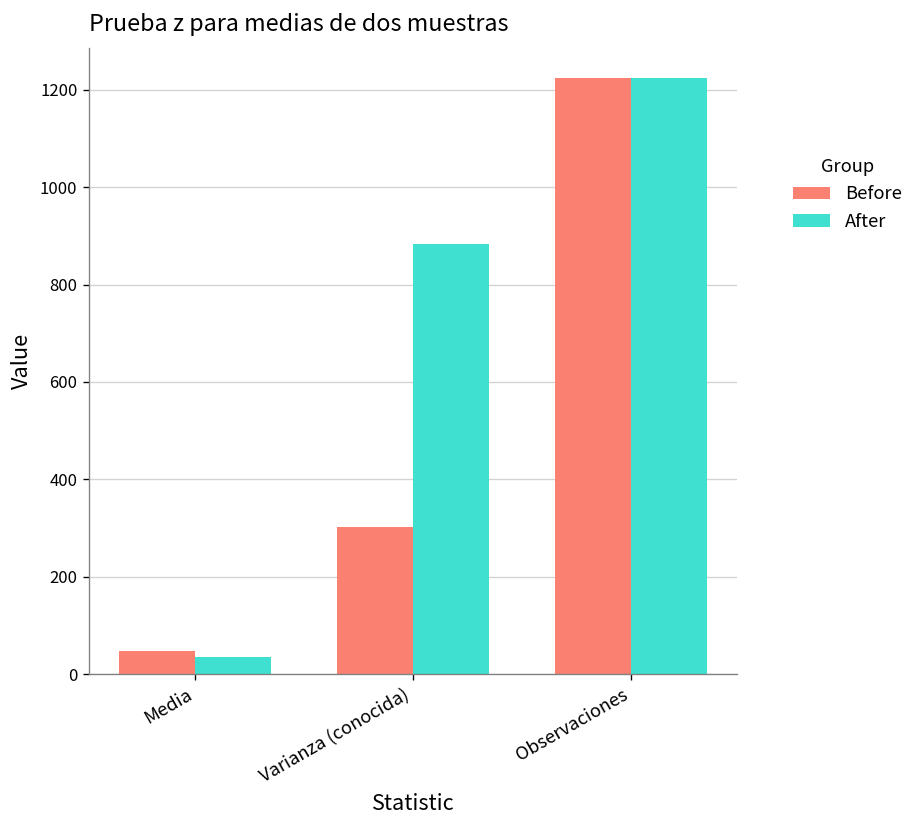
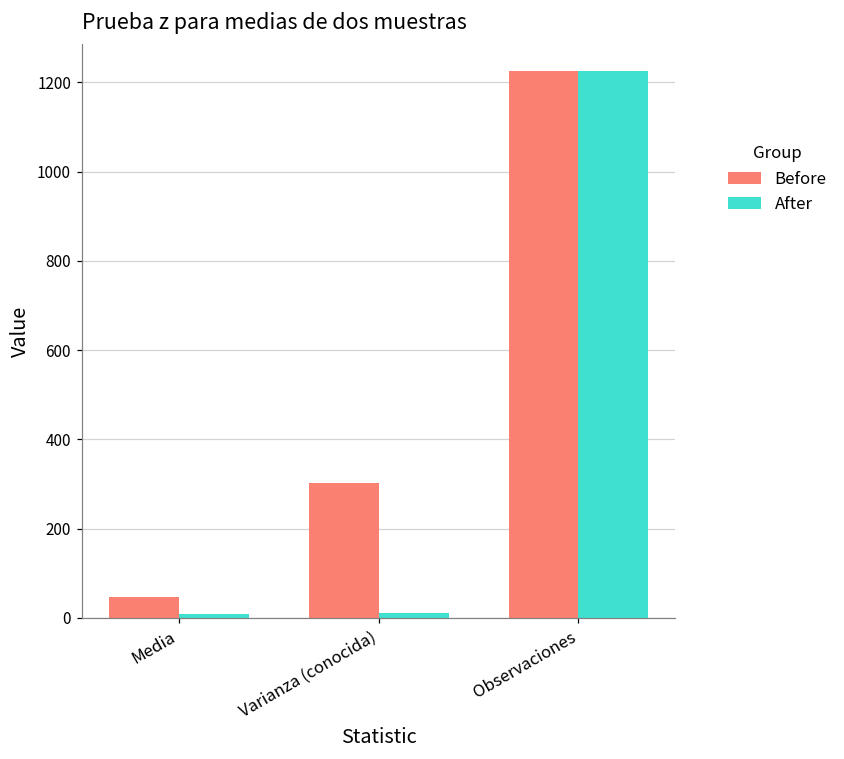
  {
    "Before": {
      "Media": 50,
      "Varianza (conocida)": 300,
      "Observaciones": 1230
    },
    "After": {
-     "Media": 40,
-     "Varianza (conocida)": 880,
+     "Media": 10,
+     "Varianza (conocida)": 10,
      "Observaciones": 1230
    }
  }
